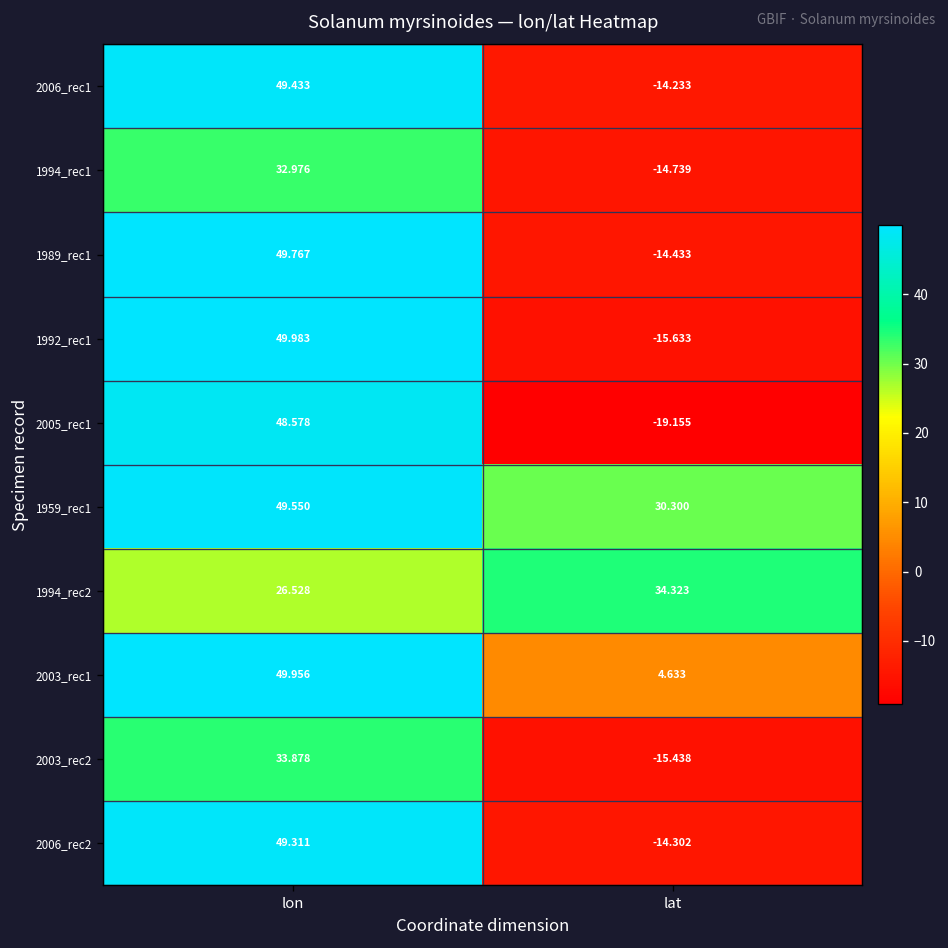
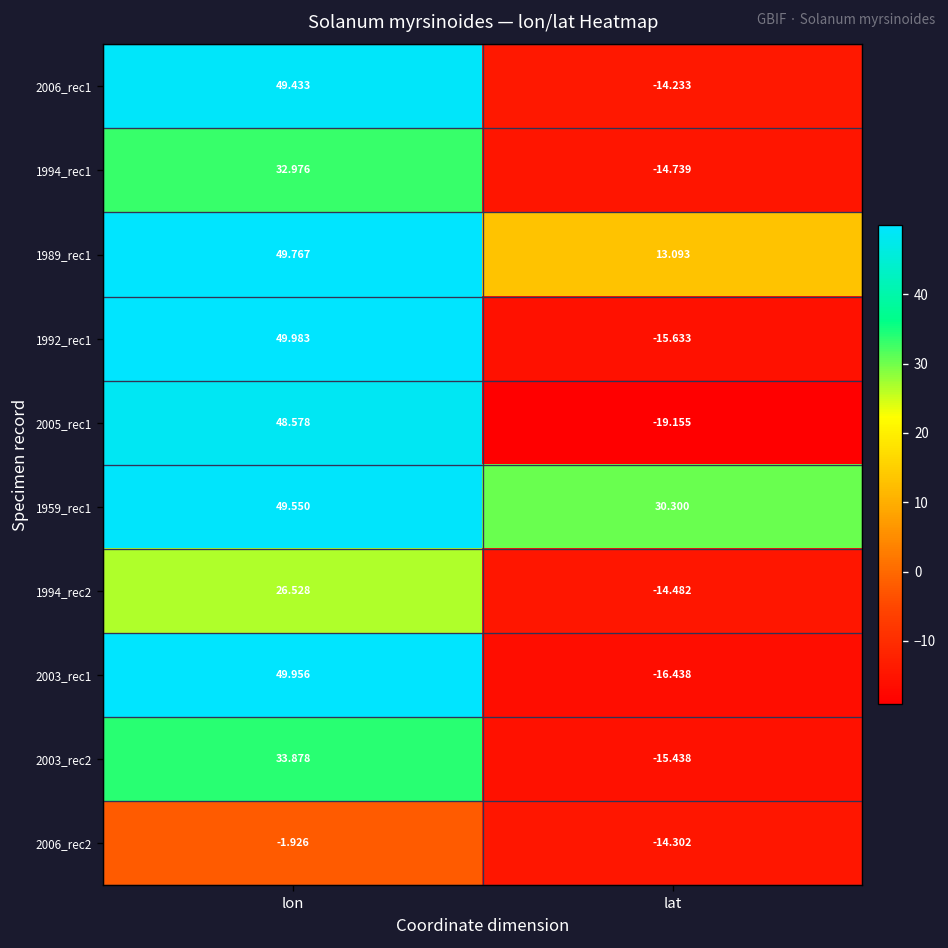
  {
    "2006_rec1": {
      "lon": 49.433,
      "lat": -14.233
    },
    "1994_rec1": {
      "lon": 32.976,
      "lat": -14.739
    },
    "1989_rec1": {
      "lon": 49.767,
-     "lat": -14.433
+     "lat": 13.093
    },
    "1992_rec1": {
      "lon": 49.983,
      "lat": -15.633
    },
    "2005_rec1": {
      "lon": 48.578,
      "lat": -19.155
    },
    "1959_rec1": {
      "lon": 49.550,
      "lat": 30.300
    },
    "1994_rec2": {
      "lon": 26.528,
-     "lat": 34.323
+     "lat": -14.482
    },
    "2003_rec1": {
      "lon": 49.956,
-     "lat": 4.633
+     "lat": -16.438
    },
    "2003_rec2": {
      "lon": 33.878,
      "lat": -15.438
    },
    "2006_rec2": {
-     "lon": 49.311,
+     "lon": -1.926,
      "lat": -14.302
    }
  }
